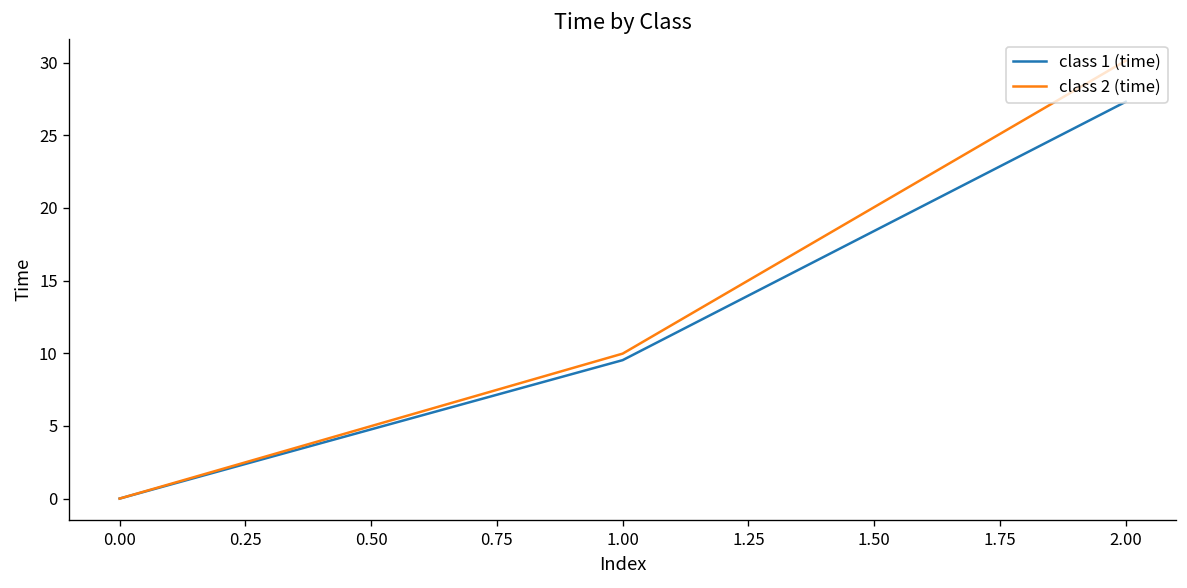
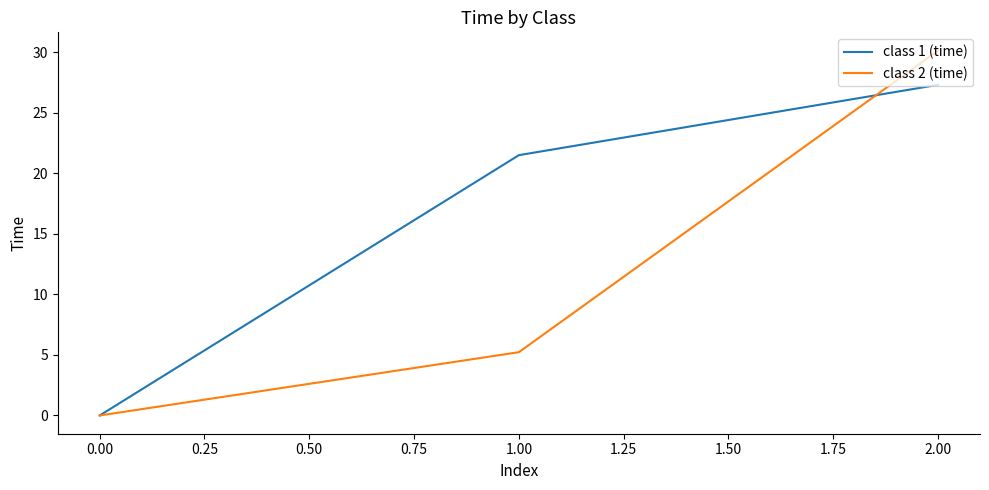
  {
    "class 1 (time)": {
-     "1.00": 9.5
+     "1.00": 21.5
    },
    "class 2 (time)": {
-     "1.00": 10.0
+     "1.00": 5.2
    }
  }
